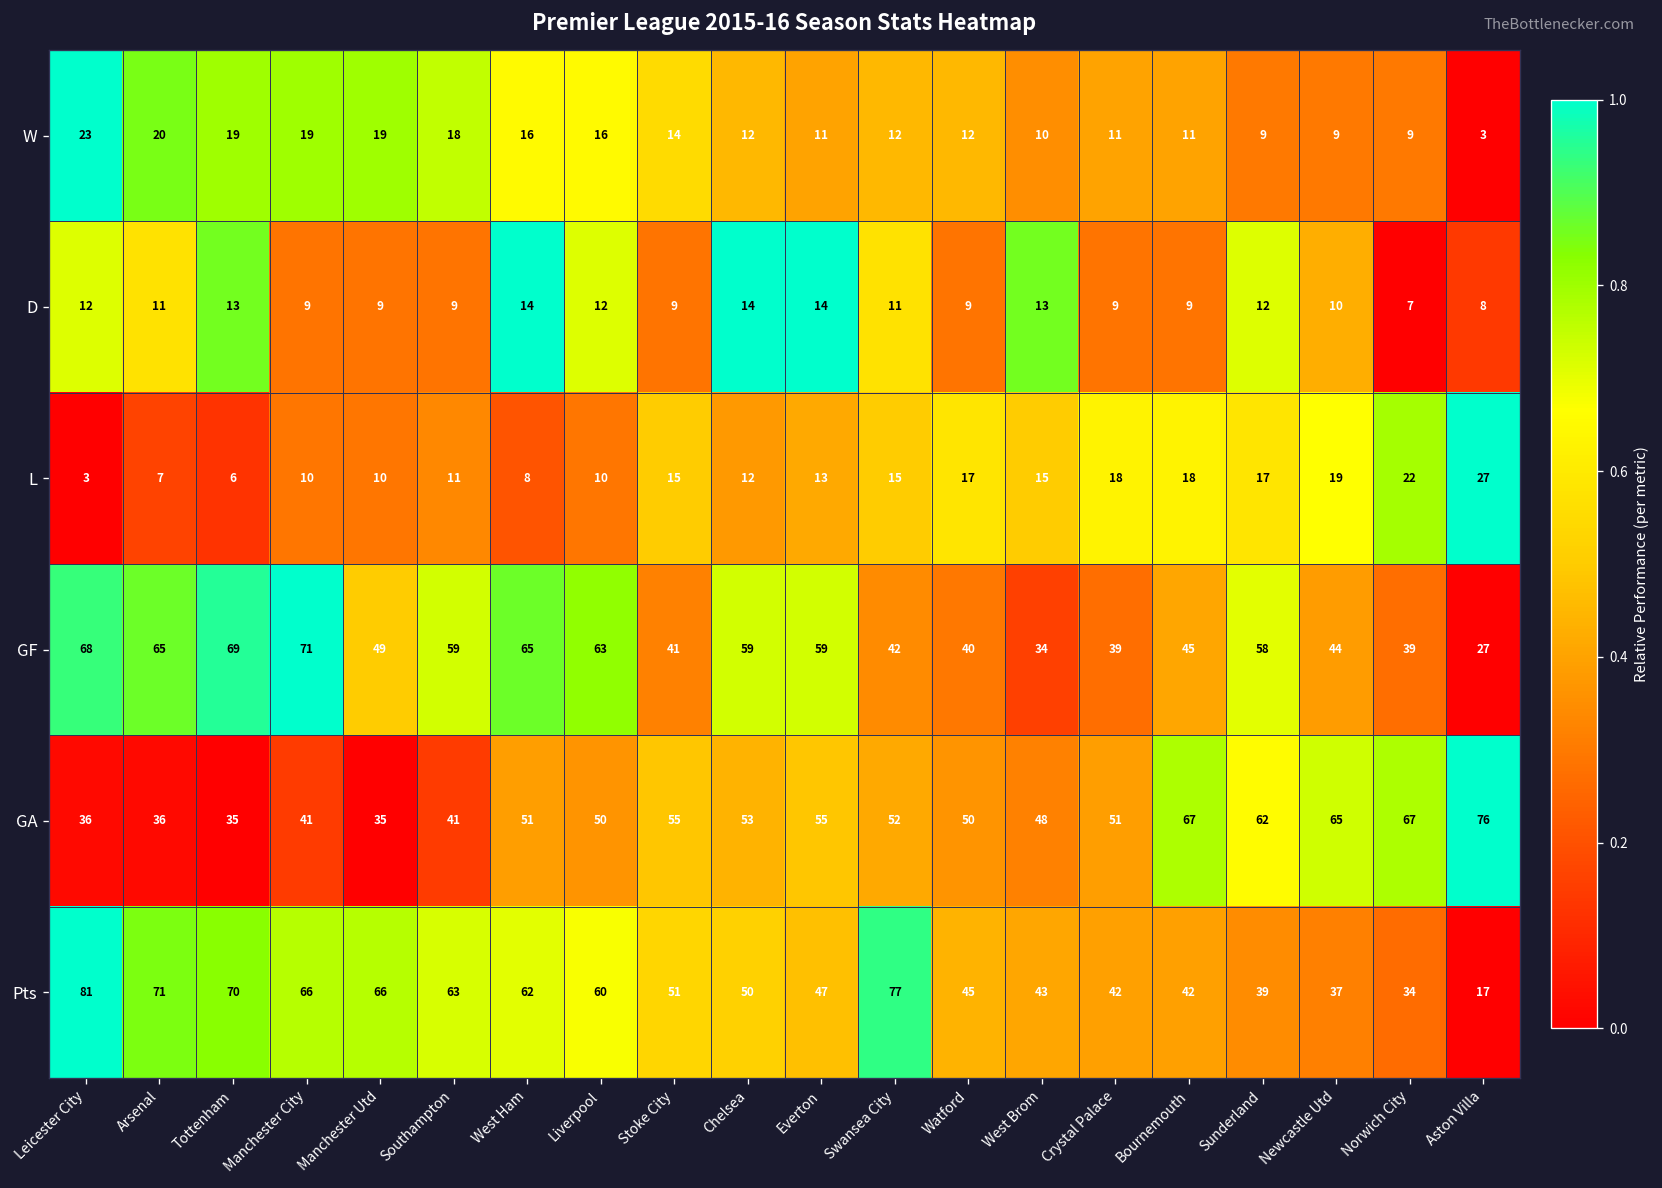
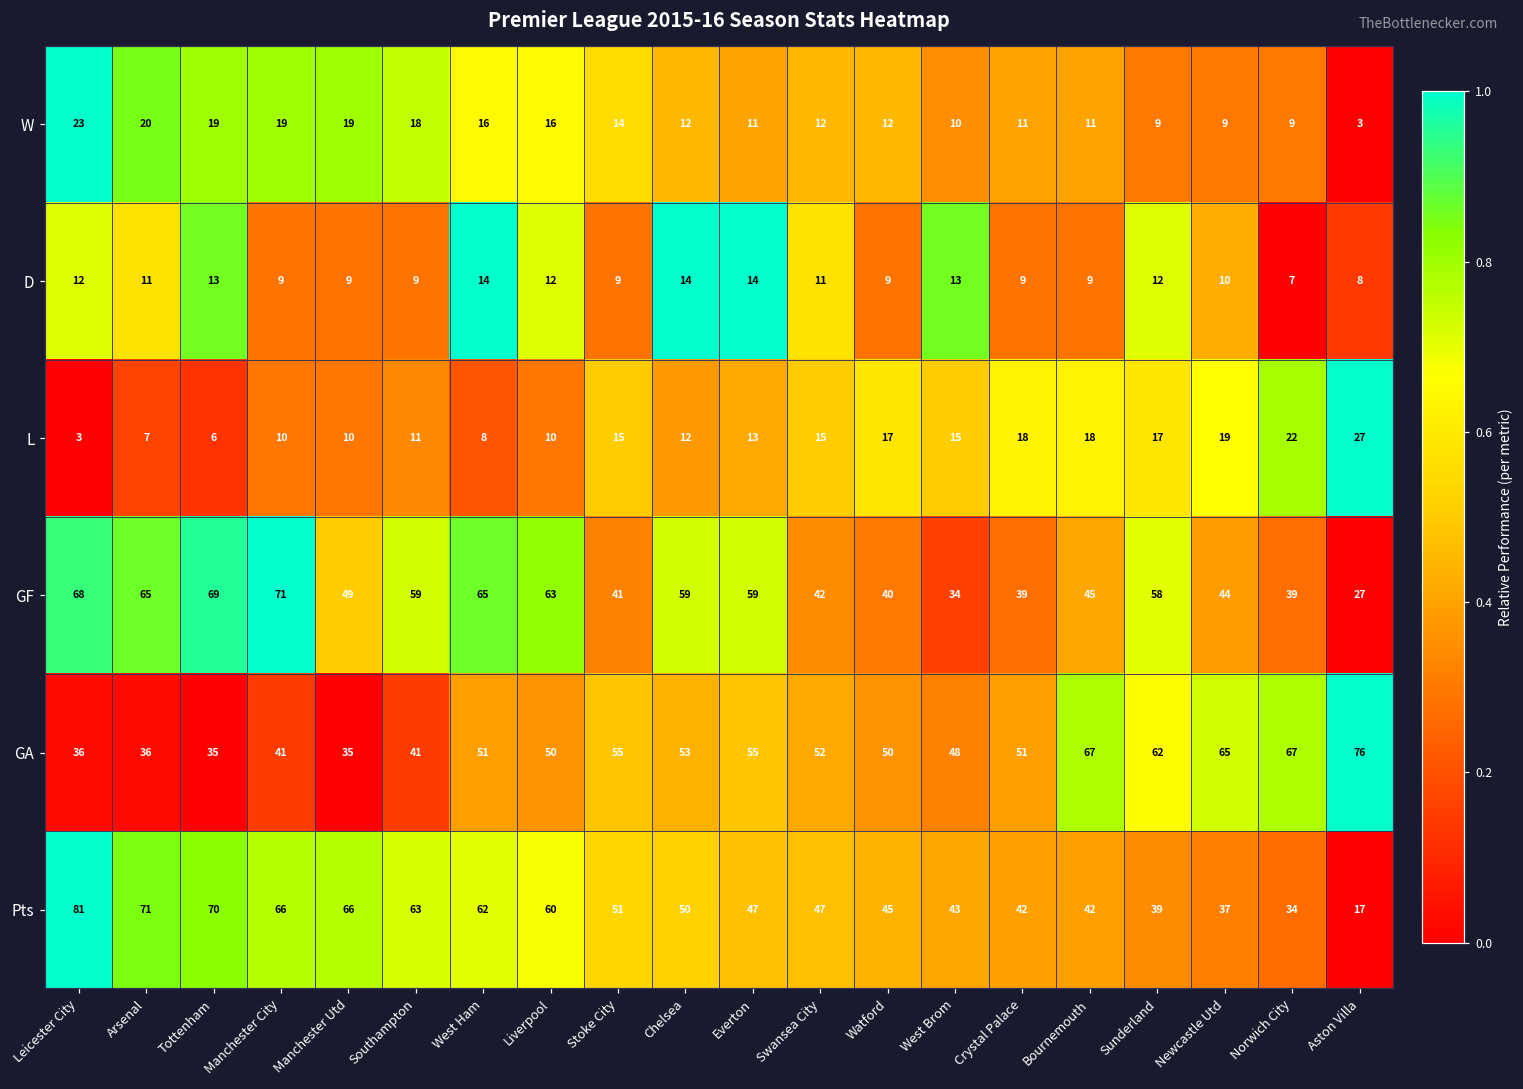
  {
    "W": {
      "Leicester City": 23,
      "Arsenal": 20,
      "Tottenham": 19,
      "Manchester City": 19,
      "Manchester Utd": 19,
      "Southampton": 18,
      "West Ham": 16,
      "Liverpool": 16,
      "Stoke City": 14,
      "Chelsea": 12,
      "Everton": 11,
      "Swansea City": 12,
      "Watford": 12,
      "West Brom": 10,
      "Crystal Palace": 11,
      "Bournemouth": 11,
      "Sunderland": 9,
      "Newcastle Utd": 9,
      "Norwich City": 9,
      "Aston Villa": 3
    },
    "D": {
      "Leicester City": 12,
      "Arsenal": 11,
      "Tottenham": 13,
      "Manchester City": 9,
      "Manchester Utd": 9,
      "Southampton": 9,
      "West Ham": 14,
      "Liverpool": 12,
      "Stoke City": 9,
      "Chelsea": 14,
      "Everton": 14,
      "Swansea City": 11,
      "Watford": 9,
      "West Brom": 13,
      "Crystal Palace": 9,
      "Bournemouth": 9,
      "Sunderland": 12,
      "Newcastle Utd": 10,
      "Norwich City": 7,
      "Aston Villa": 8
    },
    "L": {
      "Leicester City": 3,
      "Arsenal": 7,
      "Tottenham": 6,
      "Manchester City": 10,
      "Manchester Utd": 10,
      "Southampton": 11,
      "West Ham": 8,
      "Liverpool": 10,
      "Stoke City": 15,
      "Chelsea": 12,
      "Everton": 13,
      "Swansea City": 15,
      "Watford": 17,
      "West Brom": 15,
      "Crystal Palace": 18,
      "Bournemouth": 18,
      "Sunderland": 17,
      "Newcastle Utd": 19,
      "Norwich City": 22,
      "Aston Villa": 27
    },
    "GF": {
      "Leicester City": 68,
      "Arsenal": 65,
      "Tottenham": 69,
      "Manchester City": 71,
      "Manchester Utd": 49,
      "Southampton": 59,
      "West Ham": 65,
      "Liverpool": 63,
      "Stoke City": 41,
      "Chelsea": 59,
      "Everton": 59,
      "Swansea City": 42,
      "Watford": 40,
      "West Brom": 34,
      "Crystal Palace": 39,
      "Bournemouth": 45,
      "Sunderland": 58,
      "Newcastle Utd": 44,
      "Norwich City": 39,
      "Aston Villa": 27
    },
    "GA": {
      "Leicester City": 36,
      "Arsenal": 36,
      "Tottenham": 35,
      "Manchester City": 41,
      "Manchester Utd": 35,
      "Southampton": 41,
      "West Ham": 51,
      "Liverpool": 50,
      "Stoke City": 55,
      "Chelsea": 53,
      "Everton": 55,
      "Swansea City": 52,
      "Watford": 50,
      "West Brom": 48,
      "Crystal Palace": 51,
      "Bournemouth": 67,
      "Sunderland": 62,
      "Newcastle Utd": 65,
      "Norwich City": 67,
      "Aston Villa": 76
    },
    "Pts": {
      "Leicester City": 81,
      "Arsenal": 71,
      "Tottenham": 70,
      "Manchester City": 66,
      "Manchester Utd": 66,
      "Southampton": 63,
      "West Ham": 62,
      "Liverpool": 60,
      "Stoke City": 51,
      "Chelsea": 50,
      "Everton": 47,
-     "Swansea City": 77,
+     "Swansea City": 47,
      "Watford": 45,
      "West Brom": 43,
      "Crystal Palace": 42,
      "Bournemouth": 42,
      "Sunderland": 39,
      "Newcastle Utd": 37,
      "Norwich City": 34,
      "Aston Villa": 17
    }
  }
